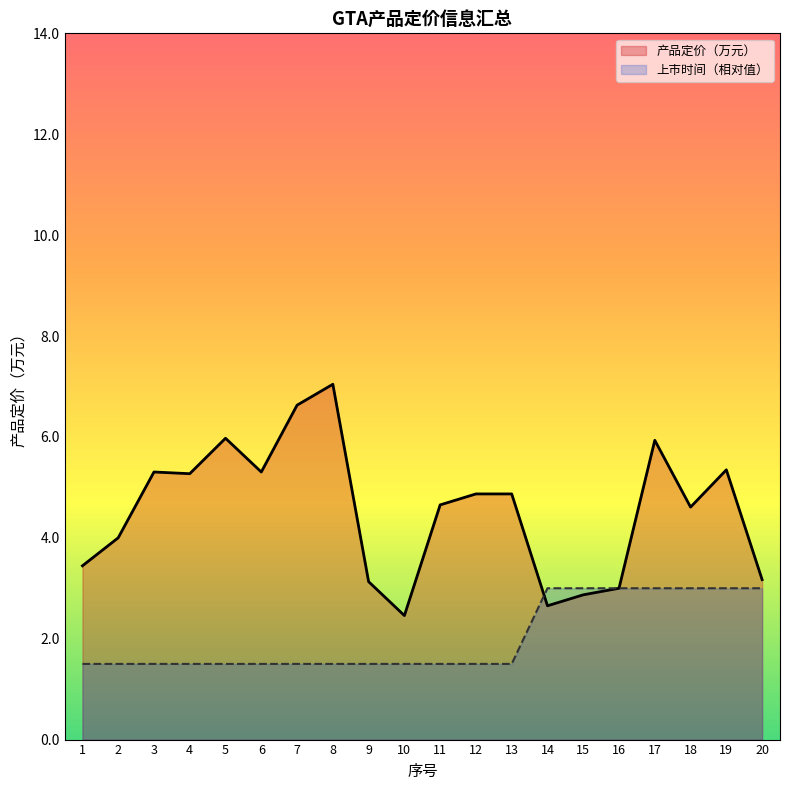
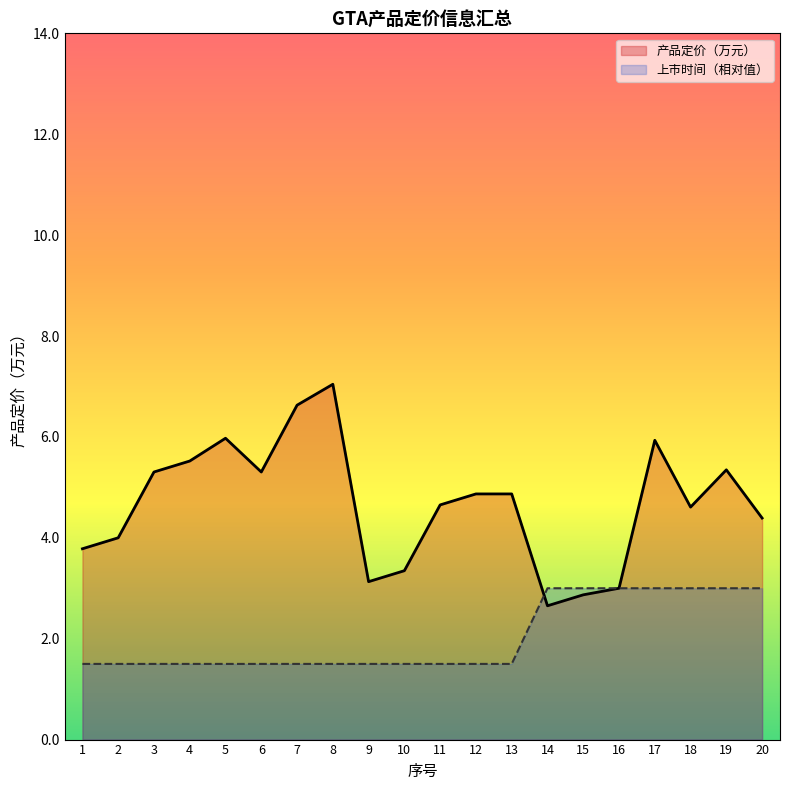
  {
    "产品定价（万元）": {
-     "1": 3.4,
+     "1": 3.8,
      "2": 4.0,
      "3": 5.3,
-     "4": 5.3,
+     "4": 5.5,
      "5": 6.0,
      "6": 5.3,
      "7": 6.6,
      "8": 7.0,
      "9": 3.1,
-     "10": 2.5,
+     "10": 3.3,
      "11": 4.7,
      "12": 4.9,
      "13": 4.9,
      "14": 2.7,
      "15": 2.9,
      "17": 5.9,
      "18": 4.6,
      "19": 5.3,
-     "20": 3.2
+     "20": 4.4
    },
    "上市时间（相对值）": {
      "1": 1.5,
      "2": 1.5,
      "3": 1.5,
      "4": 1.5,
      "5": 1.5,
      "6": 1.5,
      "7": 1.5,
      "8": 1.5,
      "9": 1.5,
      "10": 1.5,
      "11": 1.5,
      "12": 1.5,
      "13": 1.5,
      "14": 3.0,
      "15": 3.0,
      "17": 3.0,
      "18": 3.0,
      "19": 3.0,
      "20": 3.0
    }
  }
